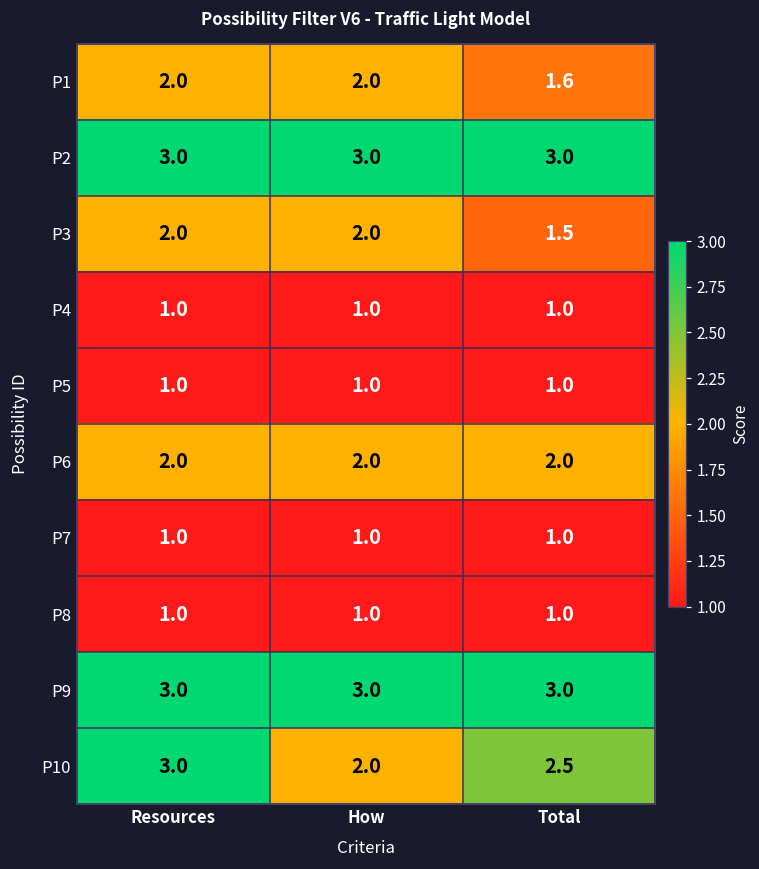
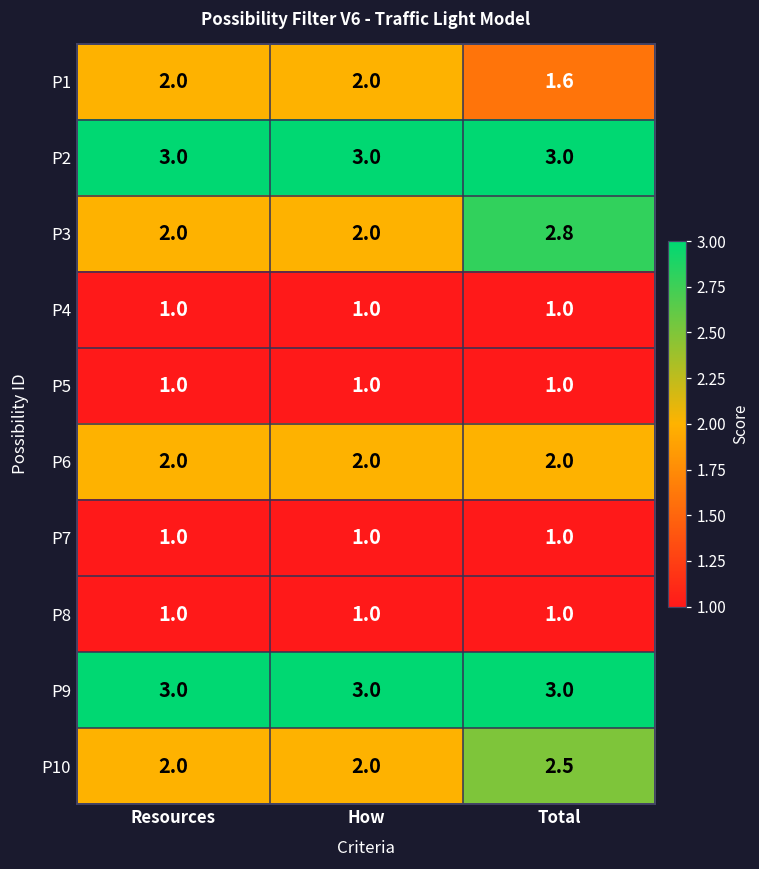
  {
    "P1": {
      "Resources": 2.0,
      "How": 2.0,
      "Total": 1.6
    },
    "P2": {
      "Resources": 3.0,
      "How": 3.0,
      "Total": 3.0
    },
    "P3": {
      "Resources": 2.0,
      "How": 2.0,
-     "Total": 1.5
+     "Total": 2.8
    },
    "P4": {
      "Resources": 1.0,
      "How": 1.0,
      "Total": 1.0
    },
    "P5": {
      "Resources": 1.0,
      "How": 1.0,
      "Total": 1.0
    },
    "P6": {
      "Resources": 2.0,
      "How": 2.0,
      "Total": 2.0
    },
    "P7": {
      "Resources": 1.0,
      "How": 1.0,
      "Total": 1.0
    },
    "P8": {
      "Resources": 1.0,
      "How": 1.0,
      "Total": 1.0
    },
    "P9": {
      "Resources": 3.0,
      "How": 3.0,
      "Total": 3.0
    },
    "P10": {
-     "Resources": 3.0,
+     "Resources": 2.0,
      "How": 2.0,
      "Total": 2.5
    }
  }
